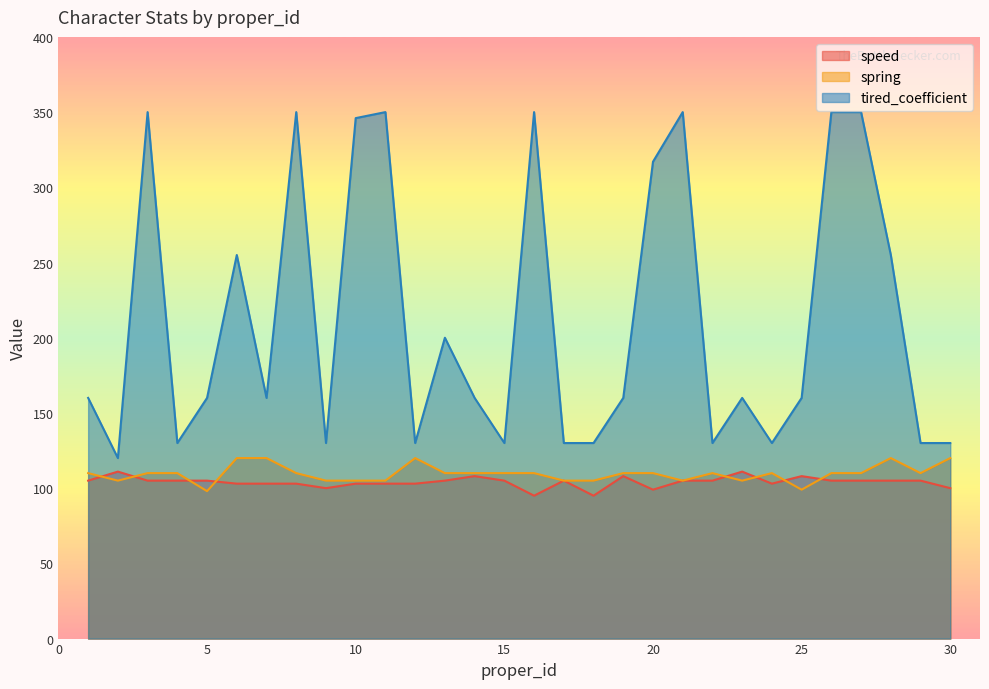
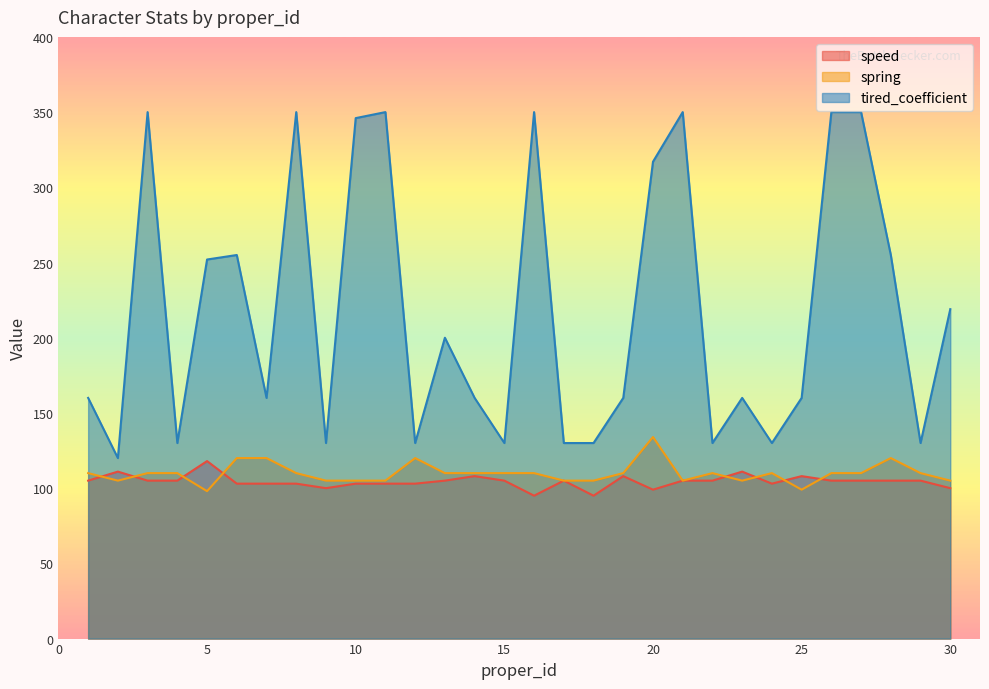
  {
    "speed": {
-     "5": 105,
+     "5": 118,
      "10": 103,
      "15": 105,
      "20": 99,
      "25": 108,
      "30": 100
    },
    "spring": {
      "5": 98,
      "10": 105,
      "15": 110,
-     "20": 110,
+     "20": 134,
      "25": 99,
-     "30": 120
+     "30": 105
    },
    "tired_coefficient": {
-     "5": 160,
+     "5": 252,
      "10": 346,
      "15": 130,
      "20": 317,
      "25": 160,
-     "30": 130
+     "30": 219
    }
  }
